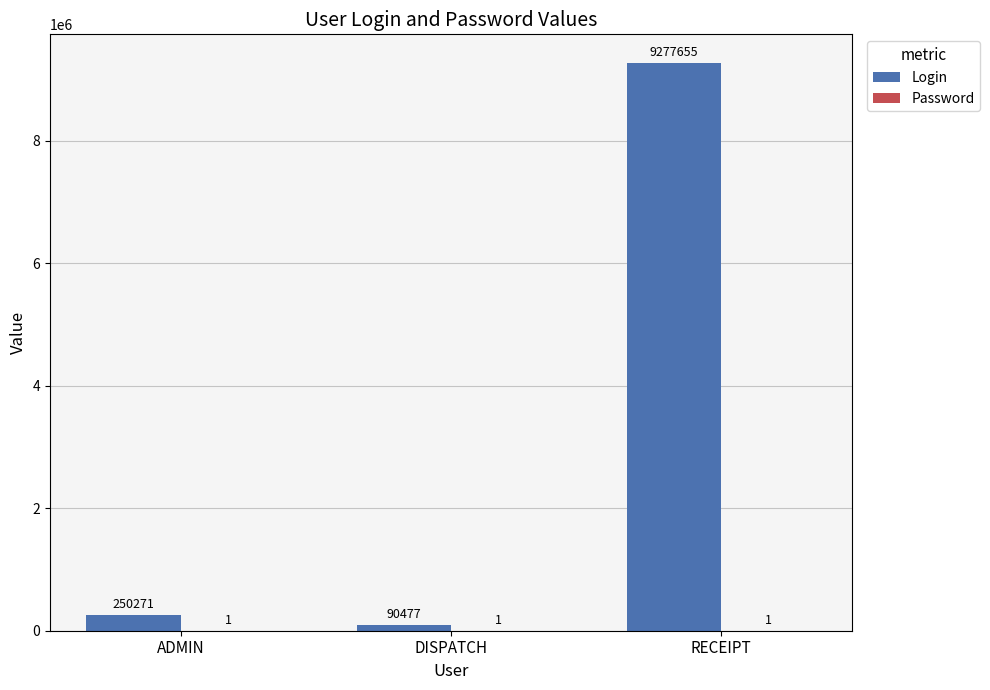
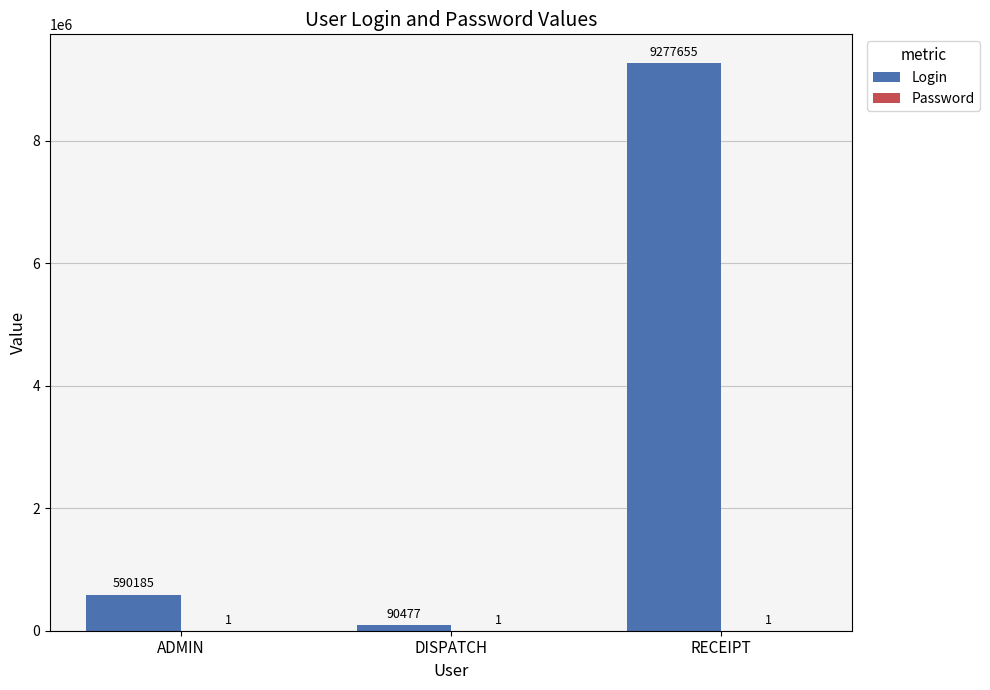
  {
    "Login": {
-     "ADMIN": 250271,
+     "ADMIN": 590185,
      "DISPATCH": 90477,
      "RECEIPT": 9277655
    },
    "Password": {
      "ADMIN": 1,
      "DISPATCH": 1,
      "RECEIPT": 1
    }
  }
